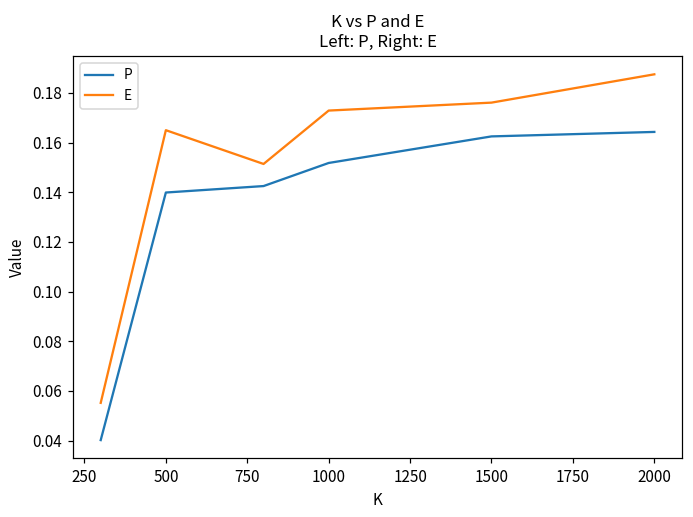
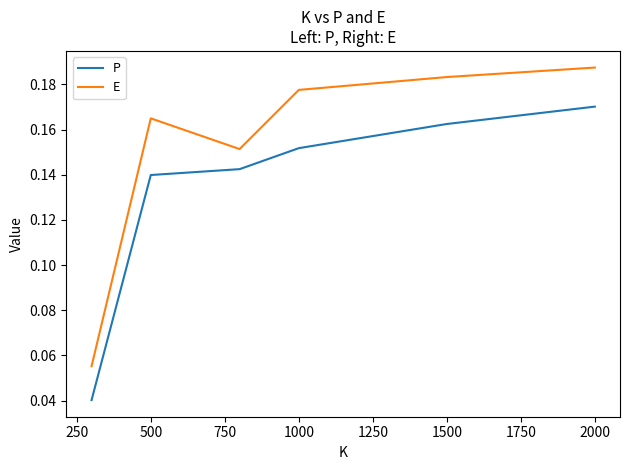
  {
    "P": {
      "500": 0.140,
      "1000": 0.152,
      "1500": 0.163,
-     "2000": 0.164
+     "2000": 0.170
    },
    "E": {
      "500": 0.165,
-     "1000": 0.173,
-     "1500": 0.176,
+     "1000": 0.178,
+     "1500": 0.183,
      "2000": 0.188
    }
  }
